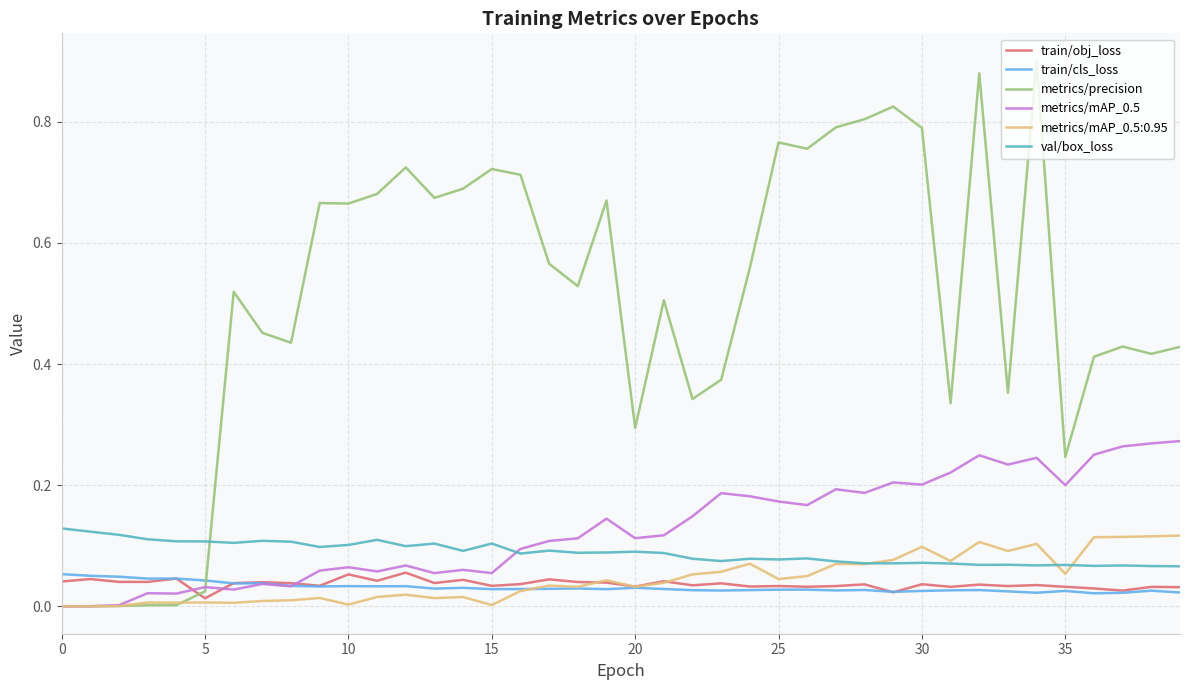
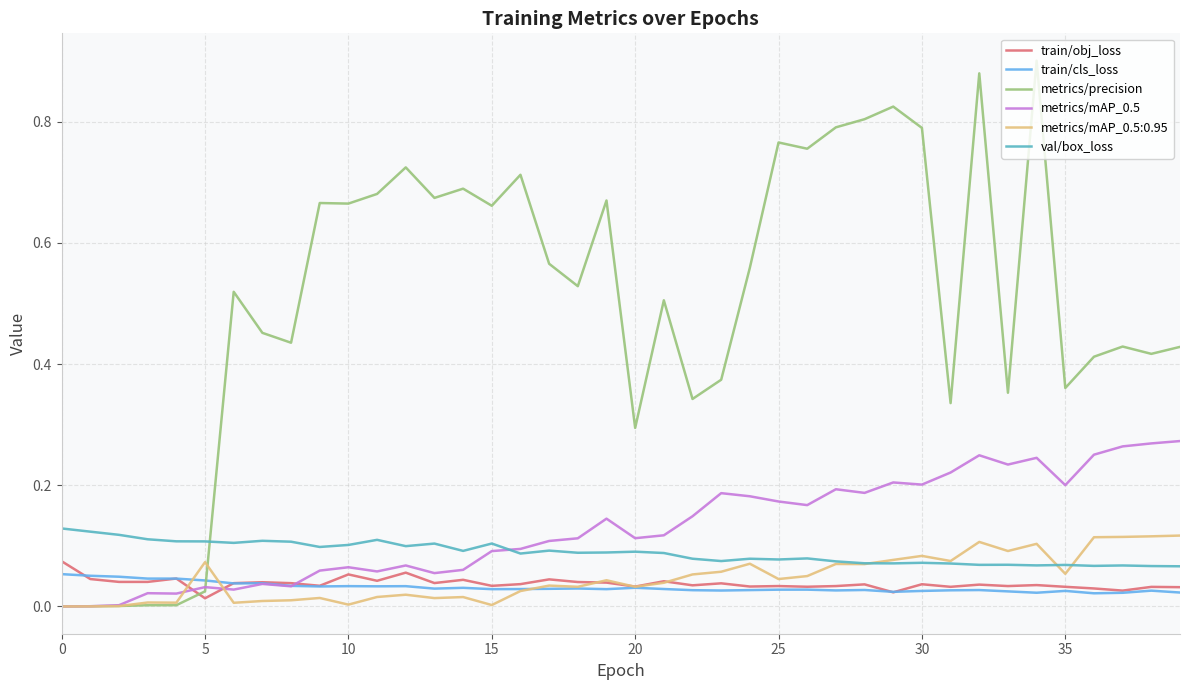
  {
    "train/obj_loss": {
-     "0": 0.04,
+     "0": 0.07,
      "5": 0.01,
      "10": 0.05,
      "15": 0.03,
      "25": 0.03,
      "30": 0.04,
      "35": 0.03
    },
    "metrics/precision": {
      "5": 0.02,
      "10": 0.66,
-     "15": 0.72,
+     "15": 0.66,
      "20": 0.29,
      "25": 0.77,
      "30": 0.79,
-     "35": 0.25
+     "35": 0.36
    },
    "metrics/mAP_0.5": {
      "5": 0.03,
      "10": 0.06,
-     "15": 0.06,
+     "15": 0.09,
      "20": 0.11,
      "25": 0.17,
      "30": 0.20,
      "35": 0.20
    },
    "metrics/mAP_0.5:0.95": {
-     "5": 0.01,
+     "5": 0.07,
      "10": 0.00,
      "15": 0.00,
      "25": 0.05,
-     "30": 0.10,
+     "30": 0.08,
      "35": 0.05
    }
  }
